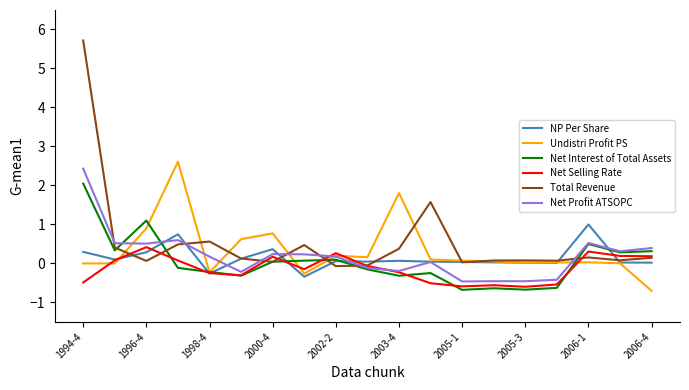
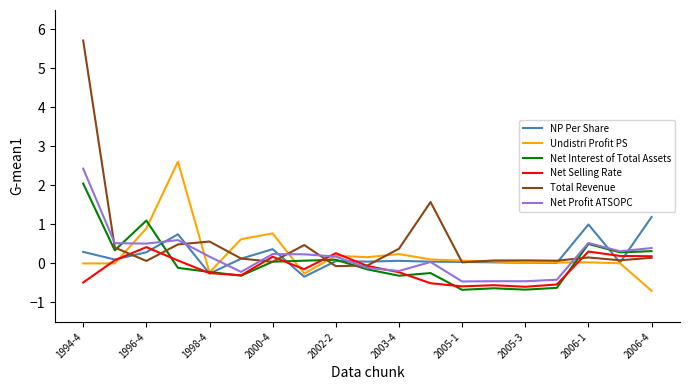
  {
    "NP Per Share": {
      "1994-4": 0.3,
      "1996-4": 0.3,
      "2000-4": 0.4,
      "2003-4": 0.1,
      "2006-1": 1.0,
-     "2006-4": 0.0
+     "2006-4": 1.2
    },
    "Undistri Profit PS": {
      "1994-4": 0.0,
      "1996-4": 0.9,
      "2000-4": 0.8,
-     "2003-4": 1.8,
+     "2003-4": 0.2,
      "2006-1": 0.0,
      "2006-4": -0.7
    },
    "Net Interest of Total Assets": {
      "1994-4": 2.0,
      "1996-4": 1.1,
      "2003-4": -0.3,
      "2005-1": -0.7,
      "2005-3": -0.7,
      "2006-4": 0.3
    },
    "Net Selling Rate": {
      "1994-4": -0.5,
      "1996-4": 0.4,
      "2000-4": 0.2,
      "2005-1": -0.6,
      "2005-3": -0.6,
      "2006-1": 0.3
    },
    "Total Revenue": {
      "1994-4": 5.7,
      "1996-4": 0.1,
      "1998-4": 0.6,
      "2002-2": -0.1,
      "2003-4": 0.4,
      "2006-1": 0.2
    },
    "Net Profit ATSOPC": {
      "1994-4": 2.4,
      "1996-4": 0.5,
      "1998-4": 0.2,
      "2000-4": 0.2,
      "2005-1": -0.5,
      "2005-3": -0.5,
      "2006-4": 0.4
    }
  }
